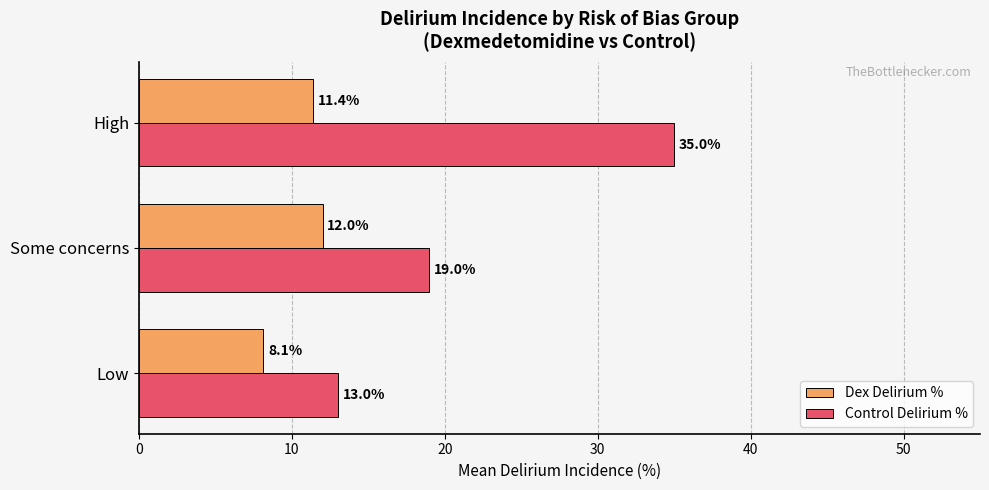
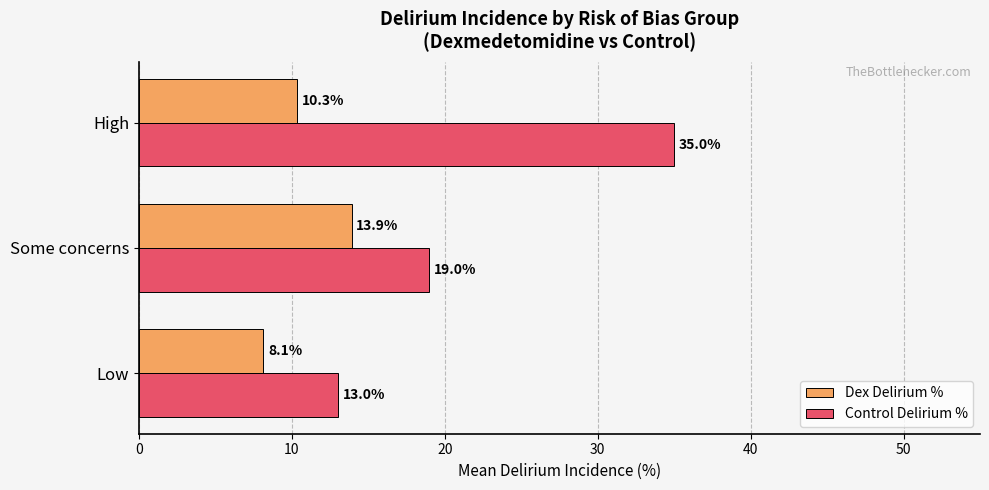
  {
    "Dex Delirium %": {
-     "High": "11.4%",
-     "Some concerns": "12.0%",
+     "High": "10.3%",
+     "Some concerns": "13.9%",
      "Low": "8.1%"
    },
    "Control Delirium %": {
      "High": "35.0%",
      "Some concerns": "19.0%",
      "Low": "13.0%"
    }
  }
